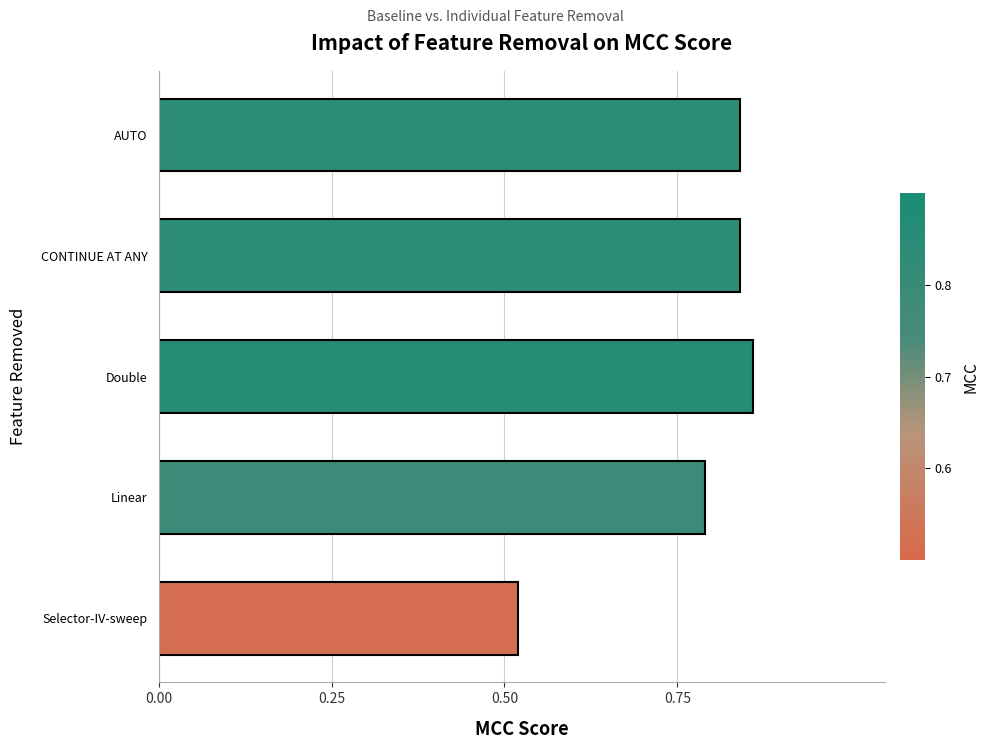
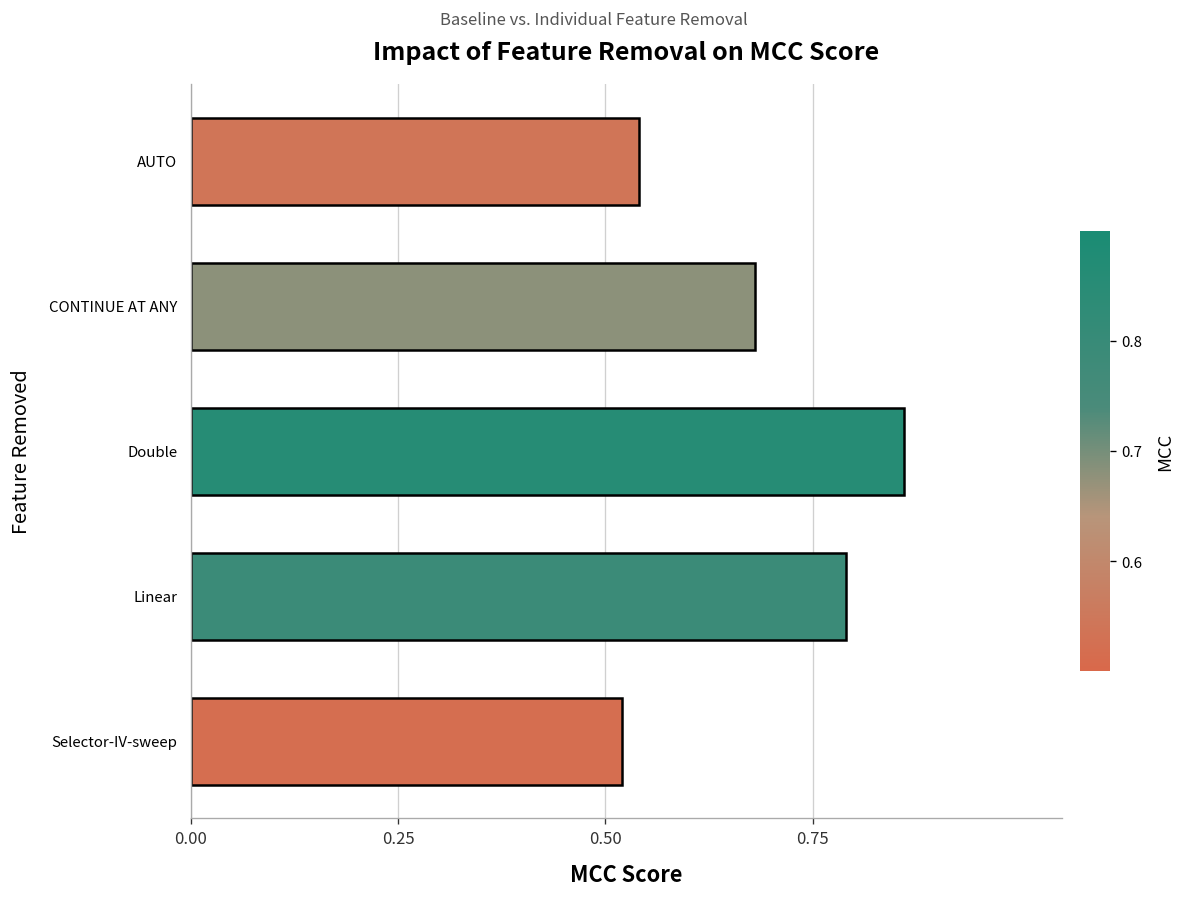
  {
-   "AUTO": 0.84,
-   "CONTINUE AT ANY": 0.84,
+   "AUTO": 0.54,
+   "CONTINUE AT ANY": 0.68,
    "Double": 0.86,
    "Linear": 0.79,
    "Selector-IV-sweep": 0.52
  }
